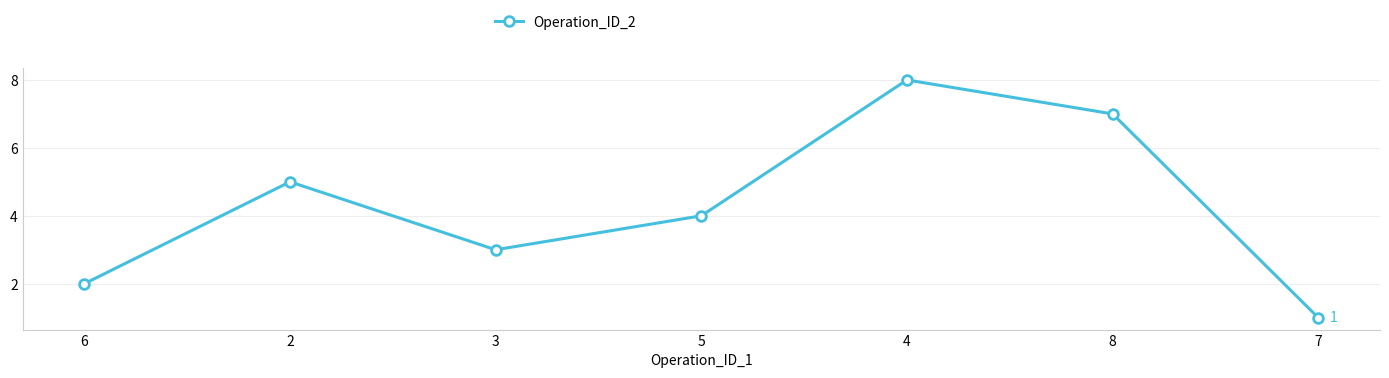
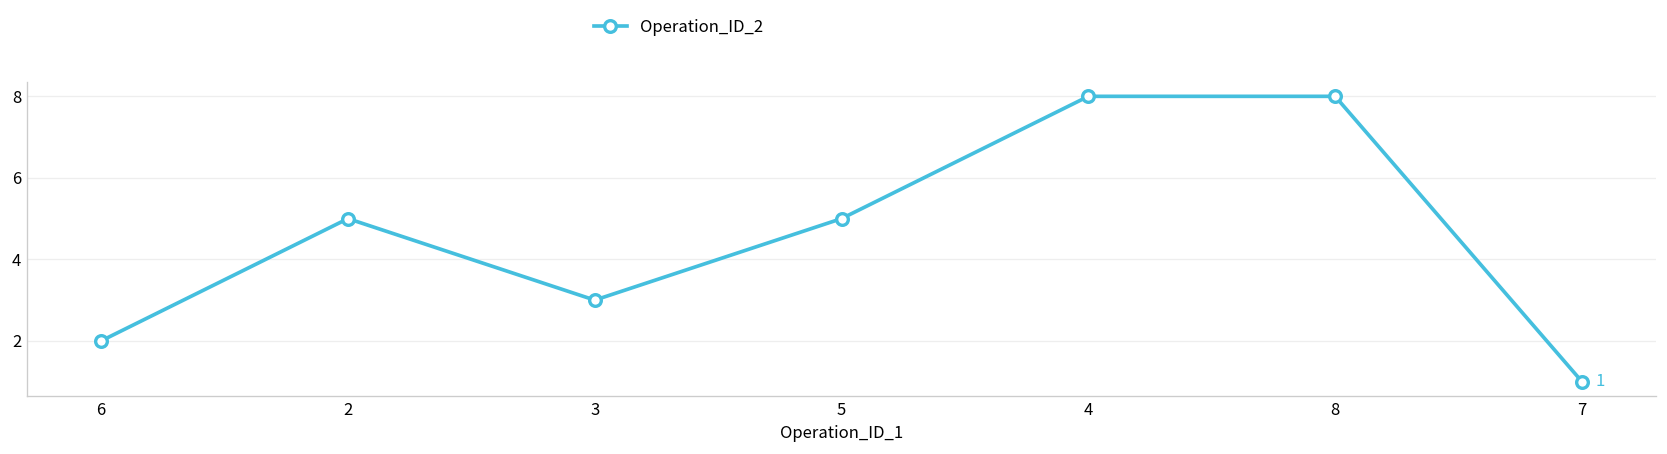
  {
    "6": 2,
    "2": 5,
    "3": 3,
-   "5": 4,
+   "5": 5,
    "4": 8,
-   "8": 7
+   "8": 8
  }
